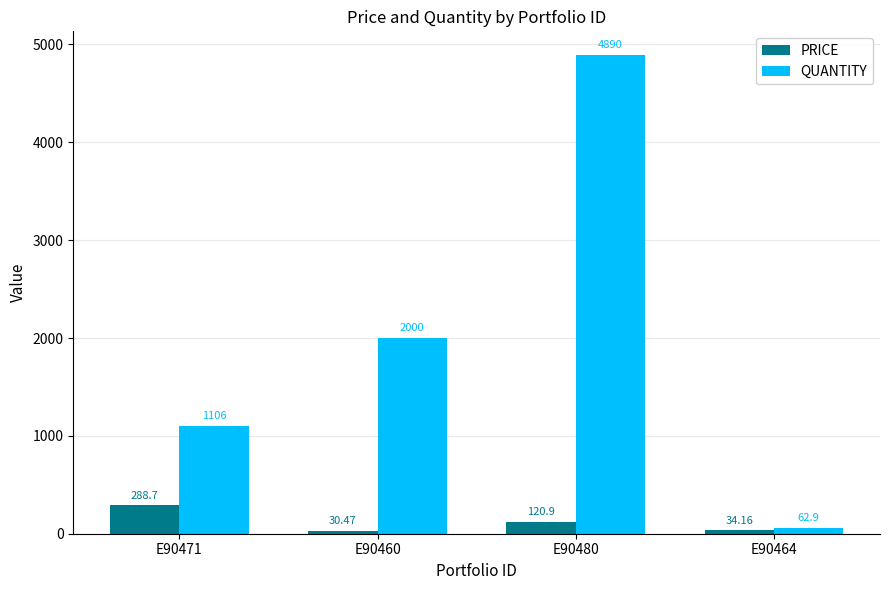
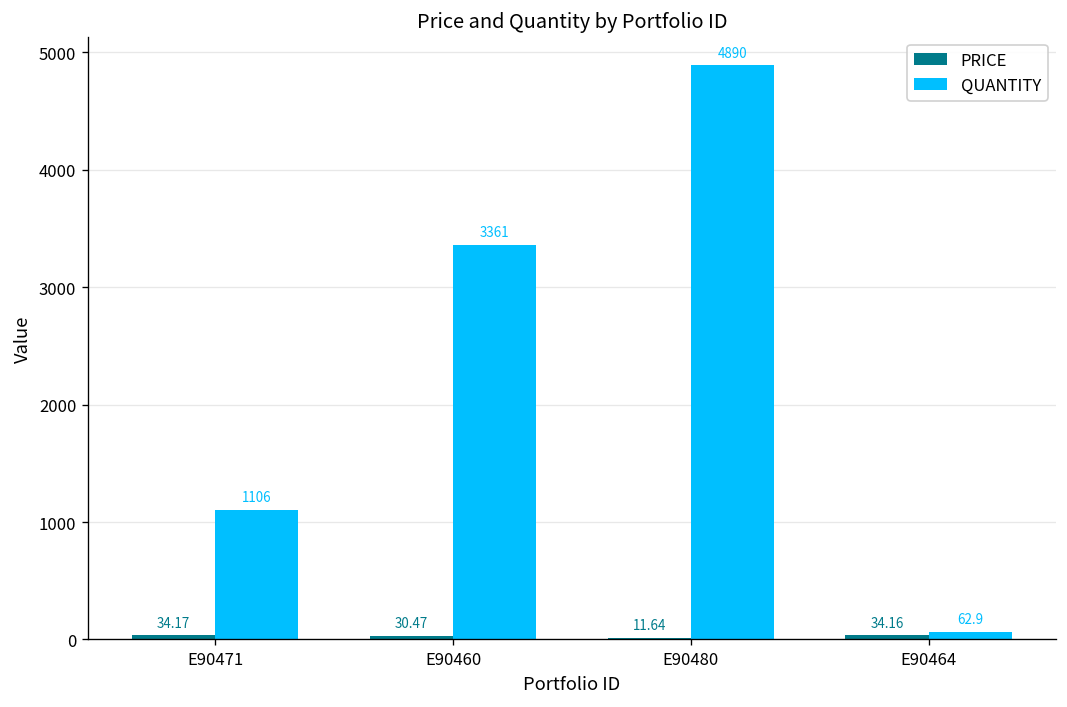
  {
    "PRICE": {
-     "E90471": 288.7,
+     "E90471": 34.17,
      "E90460": 30.47,
-     "E90480": 120.9,
+     "E90480": 11.64,
      "E90464": 34.16
    },
    "QUANTITY": {
      "E90471": 1106,
-     "E90460": 2000,
+     "E90460": 3361,
      "E90480": 4890,
      "E90464": 62.9
    }
  }
